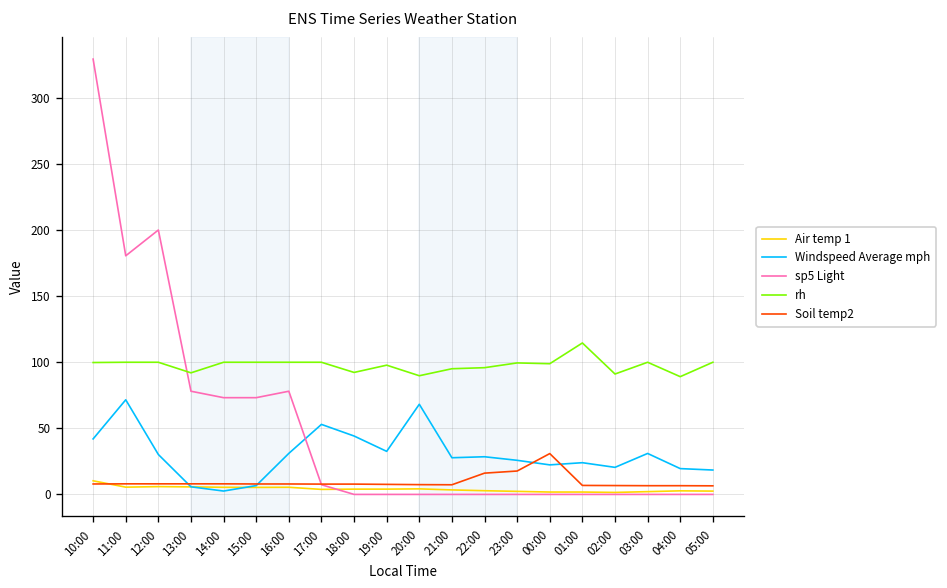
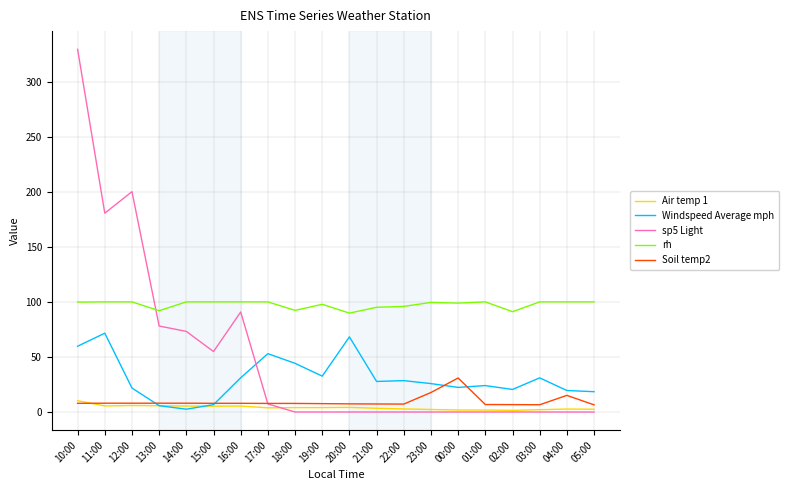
  {
    "Air temp 1": {
      "10:00": 10,
      "11:00": 6,
      "14:00": 5,
      "16:00": 5,
      "17:00": 4,
      "18:00": 4,
      "19:00": 4,
      "20:00": 4,
      "21:00": 3,
      "22:00": 3,
      "04:00": 3,
      "05:00": 3
    },
    "Windspeed Average mph": {
-     "10:00": 42,
+     "10:00": 60,
      "11:00": 72,
-     "12:00": 30,
+     "12:00": 22,
      "14:00": 3,
      "16:00": 31,
      "17:00": 53,
      "18:00": 44,
      "19:00": 33,
      "20:00": 68,
      "21:00": 28,
      "22:00": 29,
      "23:00": 26,
      "00:00": 22,
      "01:00": 24,
      "02:00": 20,
      "03:00": 31,
      "04:00": 20,
      "05:00": 18
    },
    "sp5 Light": {
      "10:00": 329,
      "11:00": 181,
      "12:00": 200,
      "13:00": 78,
      "14:00": 73,
-     "15:00": 73,
-     "16:00": 78,
+     "15:00": 55,
+     "16:00": 91,
      "18:00": 0,
      "19:00": 0,
      "20:00": 0,
      "21:00": 0,
      "22:00": 0,
      "04:00": 0,
      "05:00": 0
    },
    "rh": {
      "10:00": 100,
      "11:00": 100,
      "12:00": 100,
      "13:00": 92,
      "14:00": 100,
      "15:00": 100,
      "16:00": 100,
      "17:00": 100,
      "18:00": 92,
      "19:00": 98,
      "20:00": 90,
      "21:00": 95,
      "22:00": 96,
      "23:00": 100,
      "00:00": 99,
-     "01:00": 115,
+     "01:00": 100,
      "02:00": 91,
      "03:00": 100,
-     "04:00": 89,
+     "04:00": 100,
      "05:00": 100
    },
    "Soil temp2": {
      "10:00": 8,
      "11:00": 8,
      "14:00": 8,
      "16:00": 8,
      "18:00": 8,
      "19:00": 8,
      "20:00": 7,
      "21:00": 7,
-     "22:00": 16,
+     "22:00": 7,
      "23:00": 18,
      "00:00": 31,
      "01:00": 7,
      "02:00": 7,
      "03:00": 7,
-     "04:00": 7,
+     "04:00": 15,
      "05:00": 7
    }
  }
